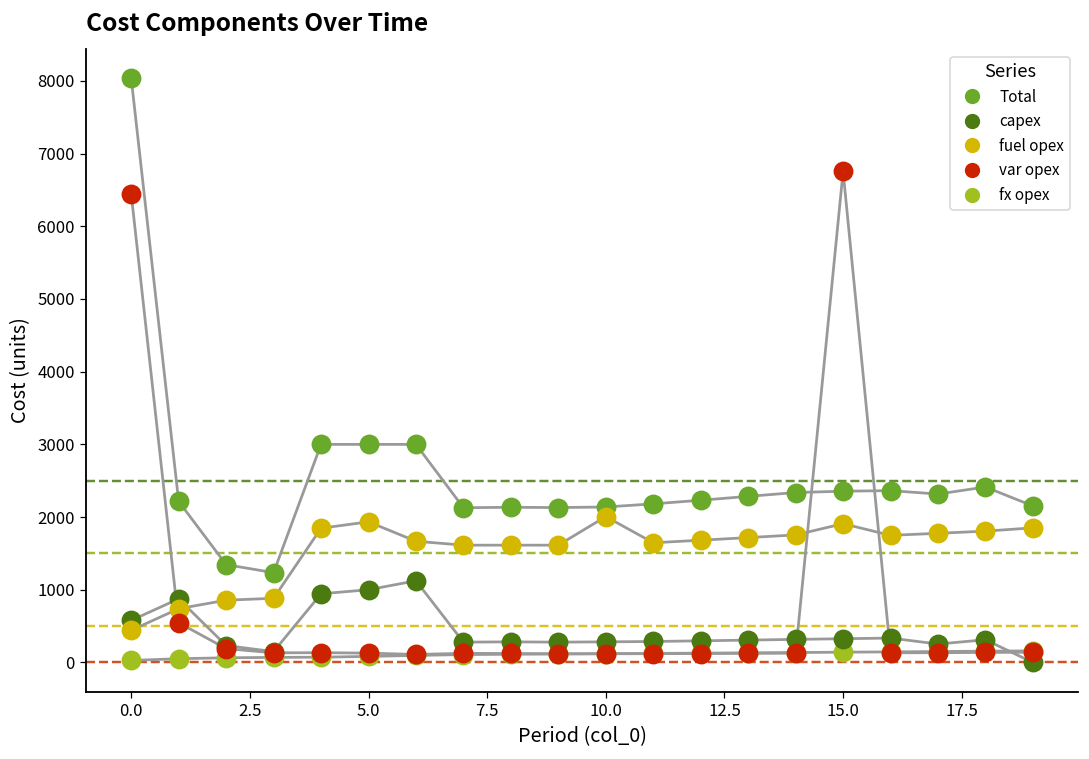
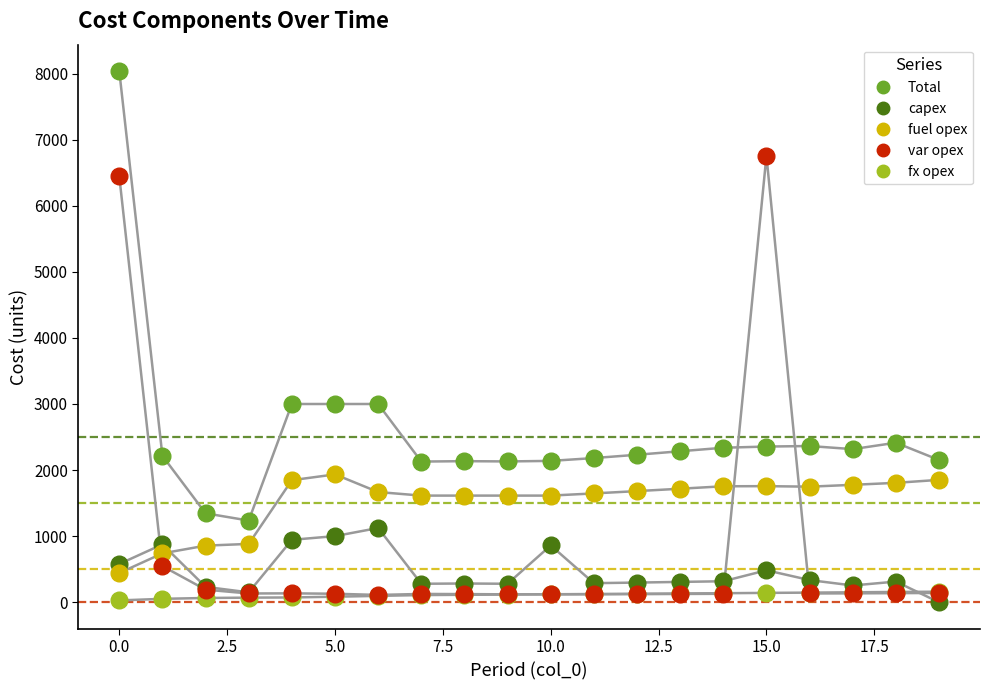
  {
    "capex": {
      "0.0": 600,
      "5.0": 1000,
-     "10.0": 300,
-     "15.0": 300
+     "10.0": 900,
+     "15.0": 500
    },
    "fuel opex": {
      "0.0": 400,
      "5.0": 1900,
-     "10.0": 2000,
-     "15.0": 1900
+     "10.0": 1600,
+     "15.0": 1800
    },
    "var opex": {
      "0.0": 6400,
      "5.0": 100,
      "15.0": 6800
    }
  }
